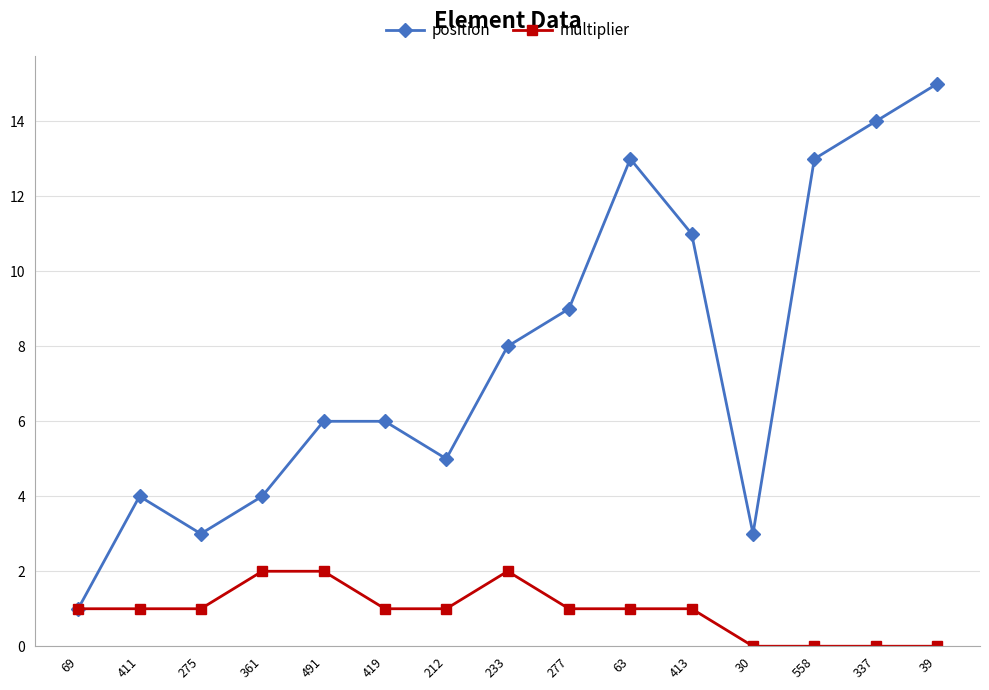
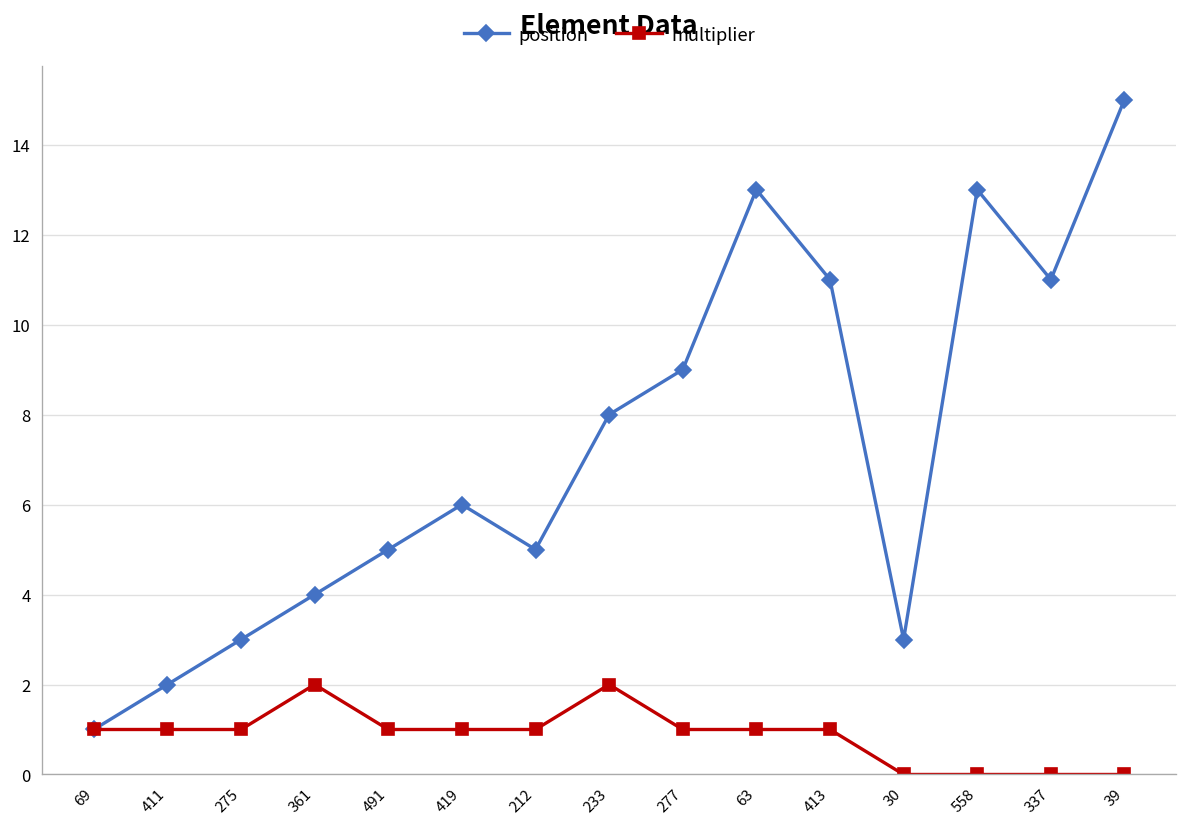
  {
    "position": {
-     "411": 4,
+     "411": 2,
      "275": 3,
      "361": 4,
-     "491": 6,
+     "491": 5,
      "419": 6,
      "212": 5,
      "233": 8,
      "277": 9,
      "63": 13,
      "413": 11,
      "30": 3,
      "558": 13,
-     "337": 14,
+     "337": 11,
      "39": 15
    },
    "multiplier": {
      "411": 1,
      "275": 1,
      "361": 2,
-     "491": 2,
+     "491": 1,
      "419": 1,
      "212": 1,
      "233": 2,
      "277": 1,
      "63": 1,
      "413": 1,
      "30": 0,
      "558": 0,
      "337": 0,
      "39": 0
    }
  }
